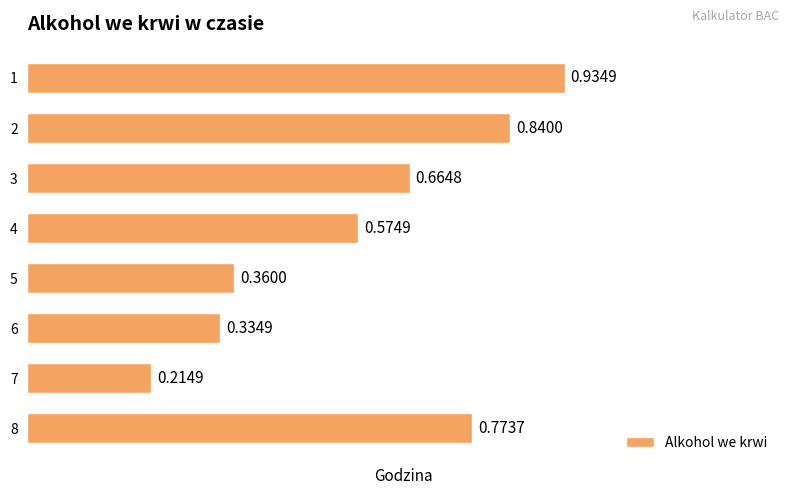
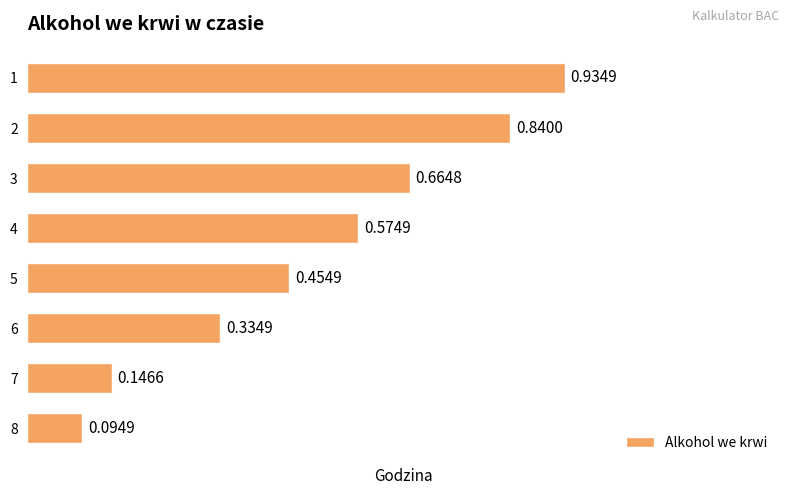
  {
    "1": 0.9349,
    "2": 0.8400,
    "3": 0.6648,
    "4": 0.5749,
-   "5": 0.3600,
+   "5": 0.4549,
    "6": 0.3349,
-   "7": 0.2149,
-   "8": 0.7737
+   "7": 0.1466,
+   "8": 0.0949
  }
